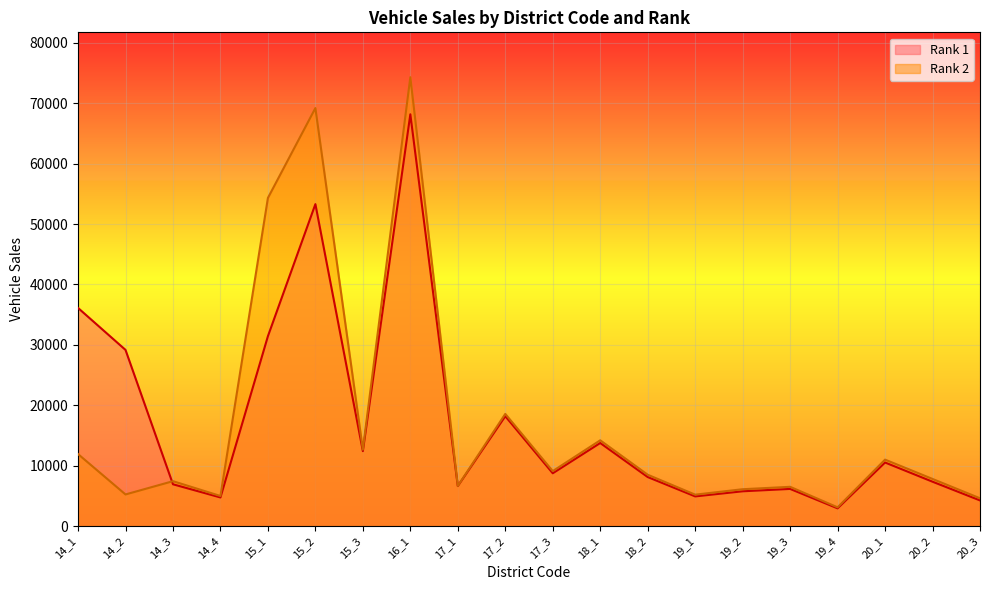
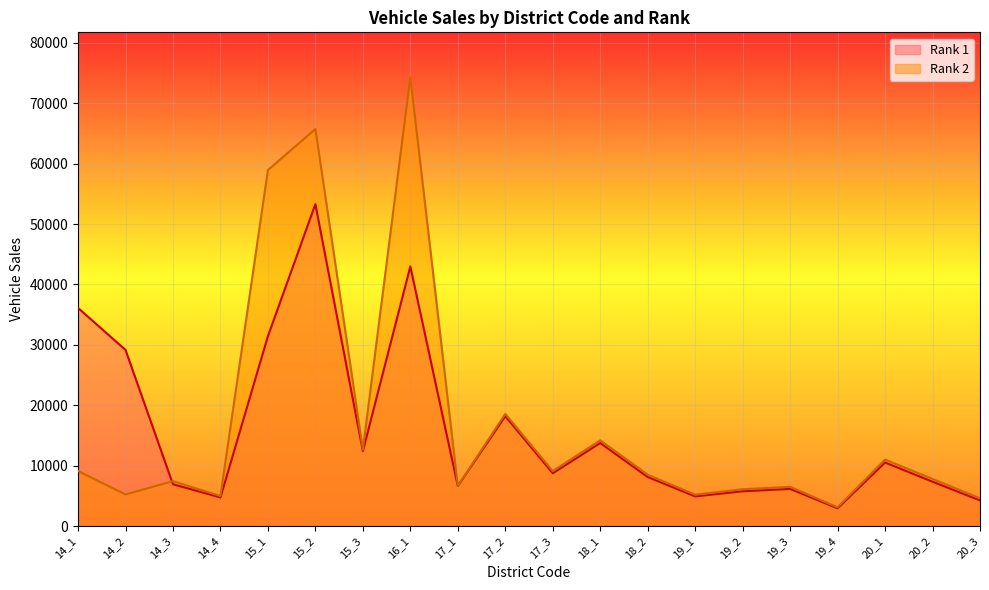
  {
    "Rank 1": {
      "14_1": 36000,
      "14_2": 29000,
      "14_3": 7000,
      "15_1": 31000,
      "15_2": 53000,
-     "16_1": 68000,
+     "16_1": 43000,
      "18_1": 14000,
      "20_1": 11000,
      "20_2": 7000
    },
    "Rank 2": {
-     "14_1": 12000,
+     "14_1": 9000,
      "14_2": 5000,
      "14_3": 7000,
-     "15_1": 54000,
-     "15_2": 69000,
+     "15_1": 59000,
+     "15_2": 66000,
      "16_1": 74000,
      "18_1": 14000,
      "20_1": 11000,
      "20_2": 8000
    }
  }
